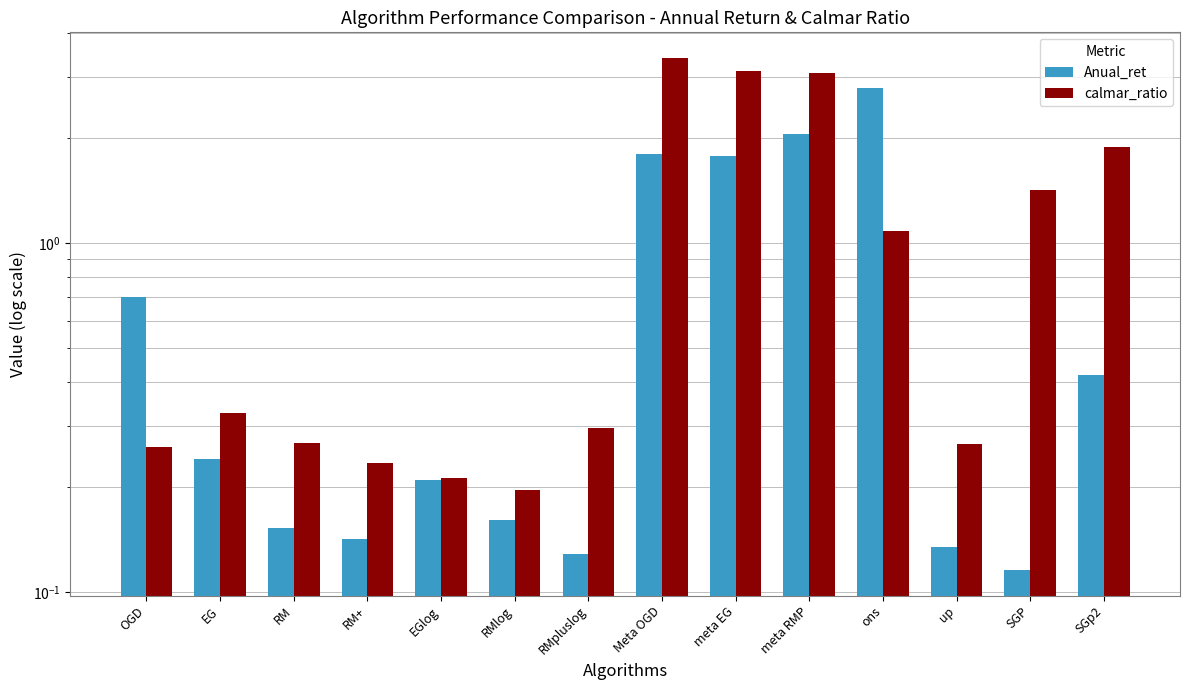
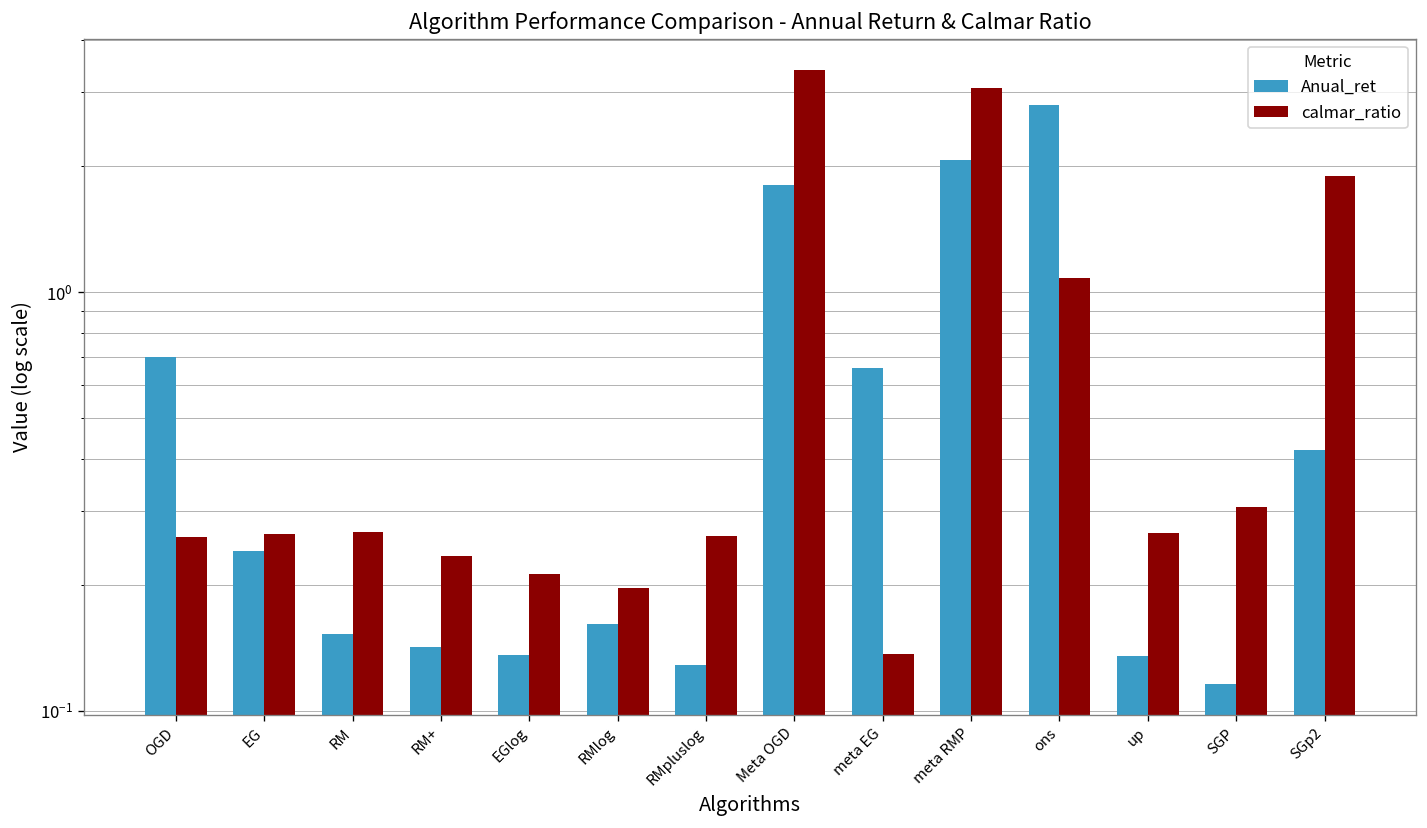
  {
    "Anual_ret": {
      "OGD": 0.70,
      "EG": 0.24,
      "RM": 0.15,
      "RM+": 0.142,
-     "EGlog": 0.21,
+     "EGlog": 0.136,
      "RMlog": 0.16,
      "RMpluslog": 0.129,
      "Meta OGD": 1.8,
-     "meta EG": 1.8,
+     "meta EG": 0.66,
      "meta RMP": 2.1,
      "ons": 2.8,
      "up": 0.135,
      "SGP": 0.116,
      "SGp2": 0.42
    },
    "calmar_ratio": {
      "OGD": 0.26,
-     "EG": 0.33,
+     "EG": 0.26,
      "RM": 0.27,
      "RM+": 0.23,
      "EGlog": 0.21,
      "RMlog": 0.20,
-     "RMpluslog": 0.30,
+     "RMpluslog": 0.26,
      "Meta OGD": 3.4,
-     "meta EG": 3.1,
+     "meta EG": 0.137,
      "meta RMP": 3.1,
      "ons": 1.08,
      "up": 0.27,
-     "SGP": 1.42,
+     "SGP": 0.31,
      "SGp2": 1.9
    }
  }
